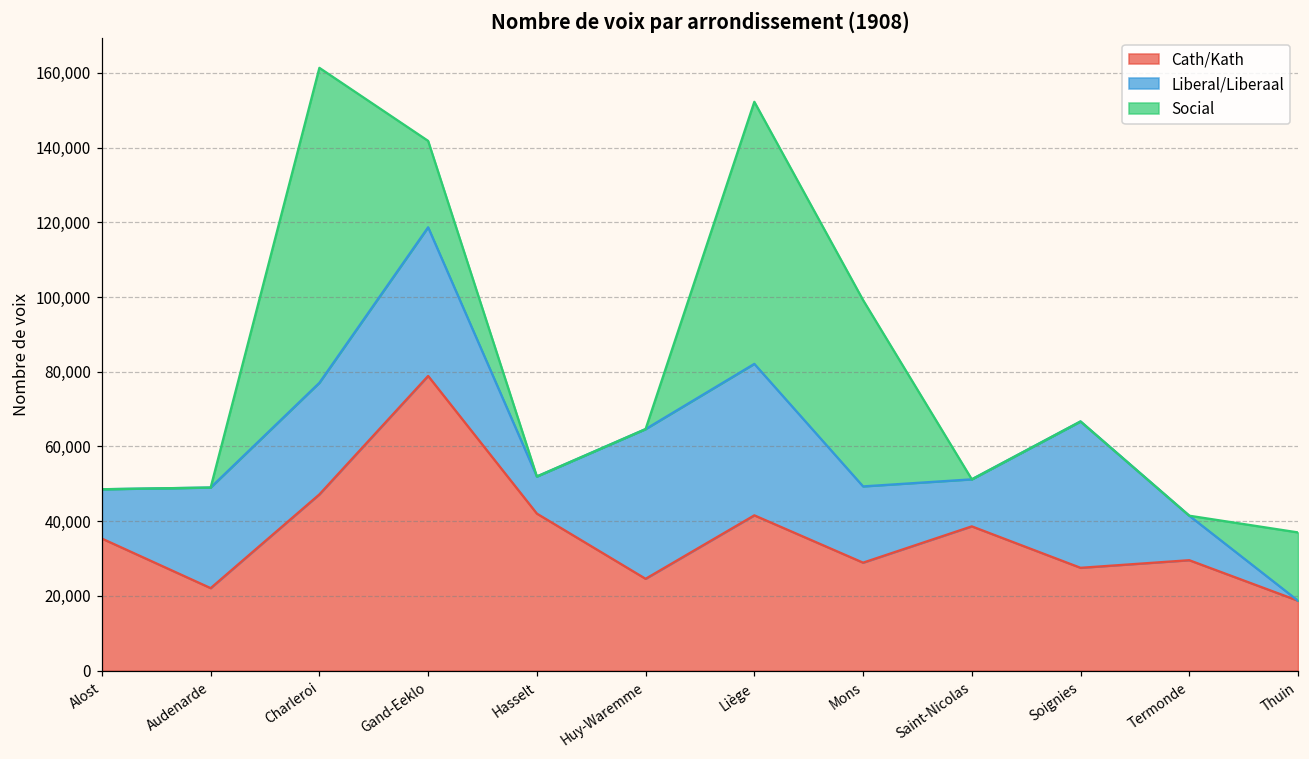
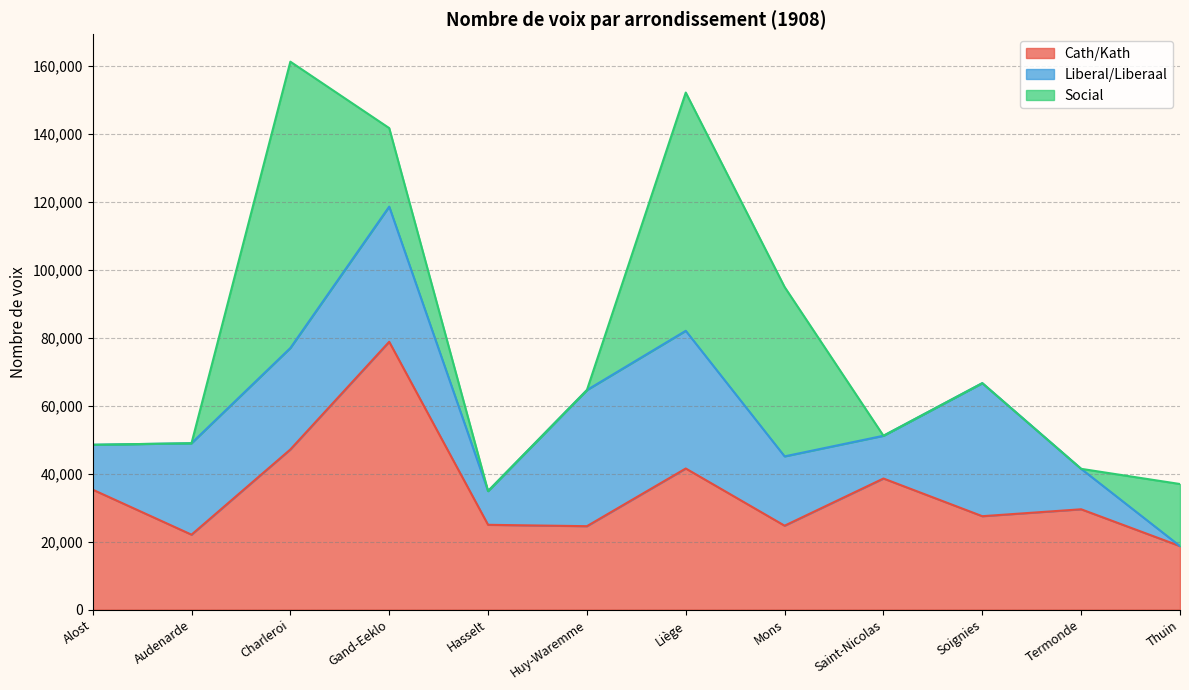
  {
    "Cath/Kath": {
      "Alost": "35,000",
      "Audenarde": "22,000",
      "Charleroi": "47,000",
      "Gand-Eeklo": "79,000",
-     "Hasselt": "42,000",
+     "Hasselt": "25,000",
      "Huy-Waremme": "25,000",
      "Liège": "42,000",
-     "Mons": "29,000",
+     "Mons": "25,000",
      "Saint-Nicolas": "39,000",
      "Soignies": "28,000",
      "Termonde": "30,000"
    },
    "Liberal/Liberaal": {
      "Charleroi": "30,000",
      "Gand-Eeklo": "40,000",
      "Liège": "41,000",
      "Mons": "20,000"
    },
    "Social": {
      "Charleroi": "84,000",
      "Gand-Eeklo": "23,000",
      "Liège": "70,000",
      "Mons": "50,000",
      "Thuin": "18,000"
    }
  }
